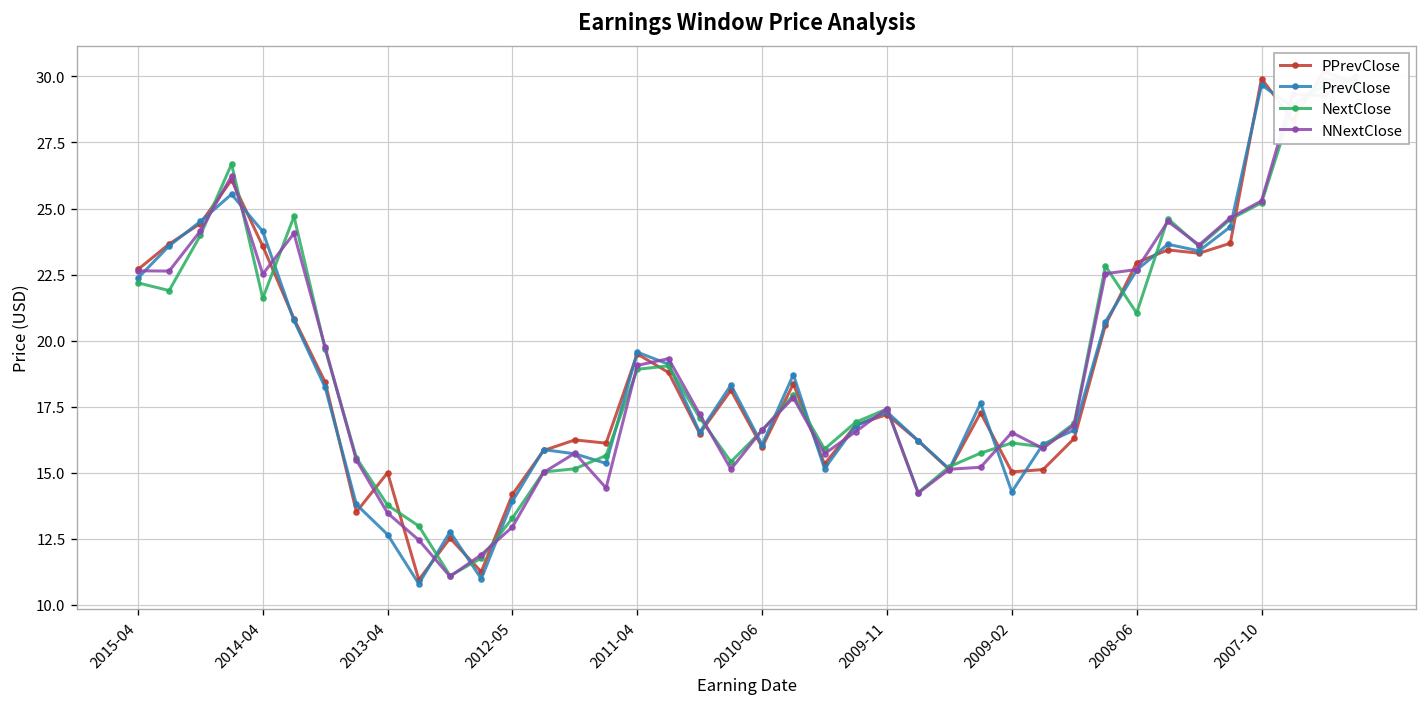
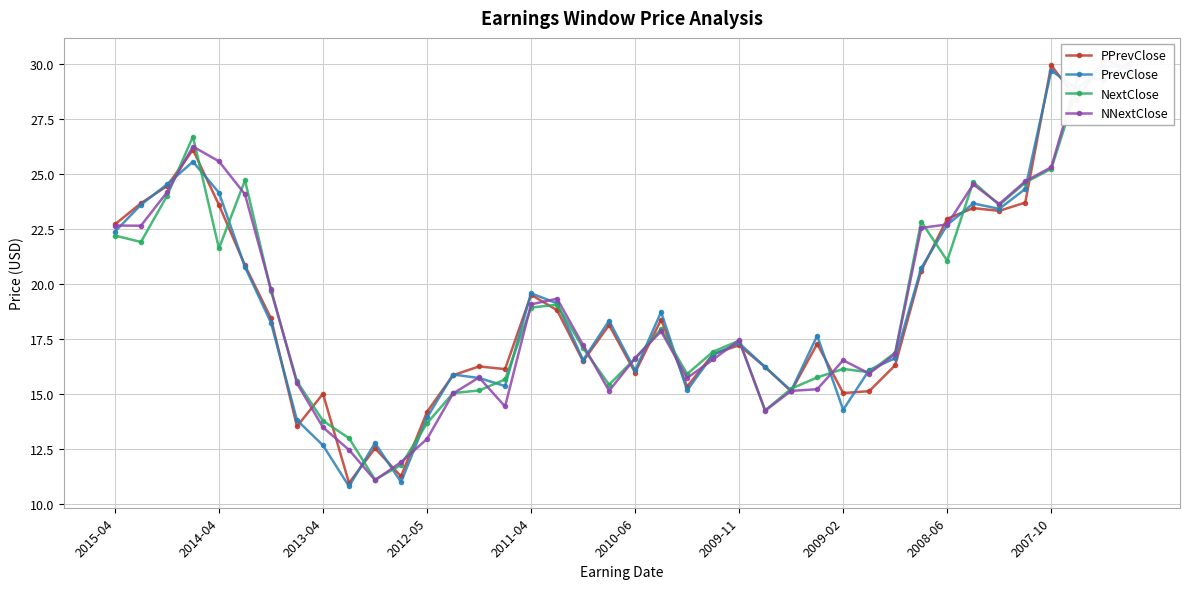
  {
    "PPrevClose": {
      "2014-04": 23.6,
      "2013-04": 15.0,
      "2012-05": 14.2,
      "2009-02": 15.0,
      "2008-06": 23.0,
      "2007-10": 29.9
    },
    "PrevClose": {
      "2015-04": 22.4,
      "2014-04": 24.1,
      "2013-04": 12.7,
      "2012-05": 13.9,
      "2009-02": 14.3,
      "2007-10": 29.7
    },
    "NextClose": {
      "2015-04": 22.2,
      "2014-04": 21.6,
      "2013-04": 13.8,
-     "2012-05": 13.3,
+     "2012-05": 13.7,
      "2011-04": 18.9,
      "2009-02": 16.1,
      "2008-06": 21.0
    },
    "NNextClose": {
-     "2014-04": 22.5,
+     "2014-04": 25.6,
      "2013-04": 13.5,
      "2012-05": 12.9,
      "2011-04": 19.1,
      "2009-02": 16.5
    }
  }
